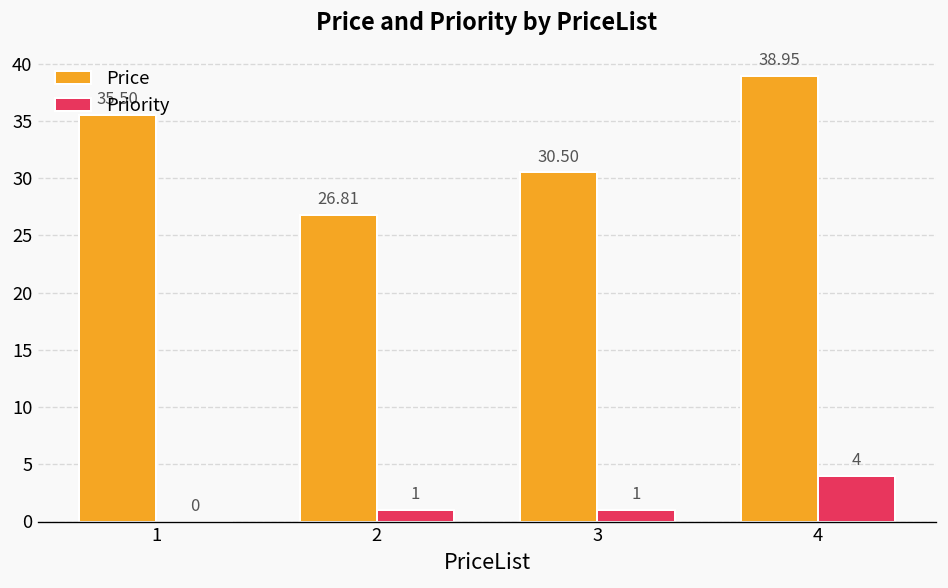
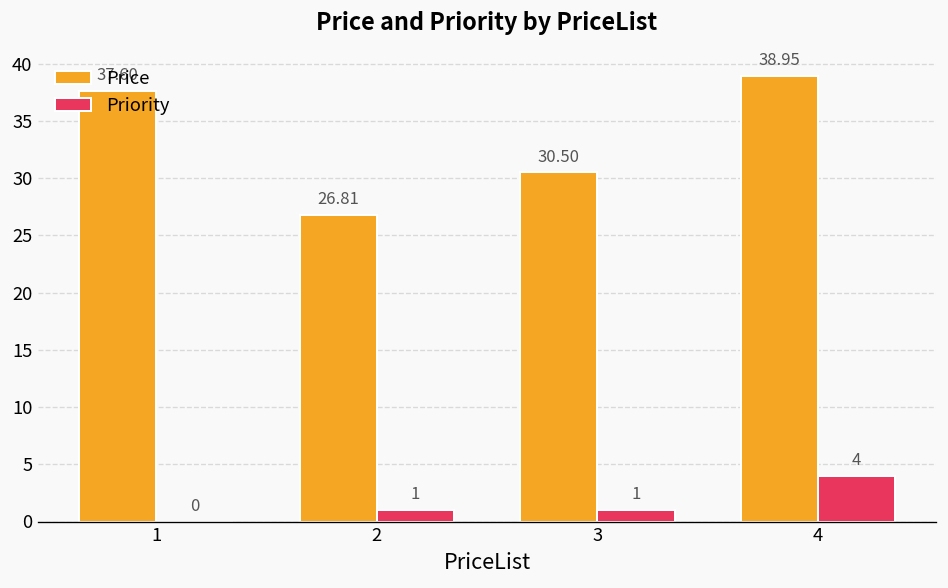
  {
    "Price": {
-     "1": 35.50,
+     "1": 37.60,
      "2": 26.81,
      "3": 30.50,
      "4": 38.95
    },
    "Priority": {
      "1": 0,
      "2": 1,
      "3": 1,
      "4": 4
    }
  }
